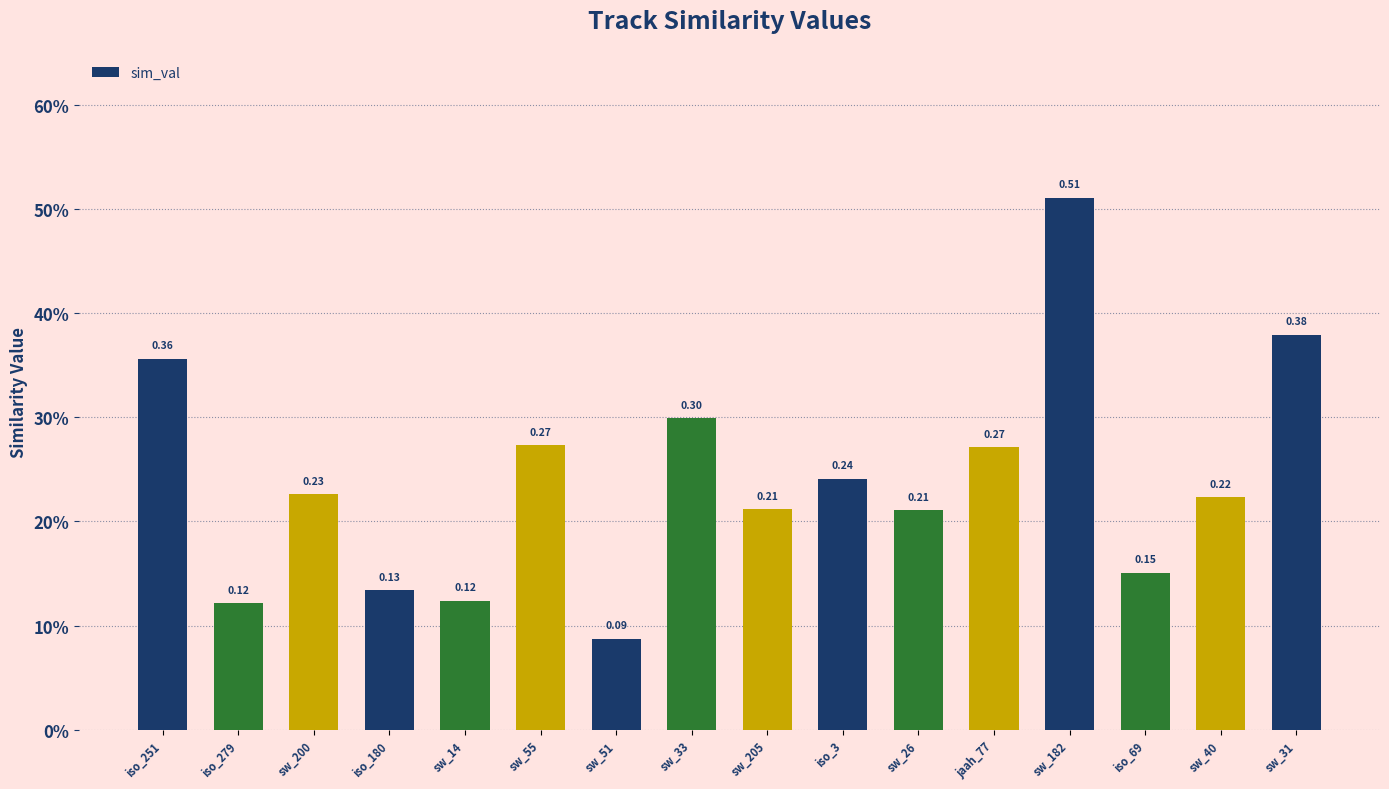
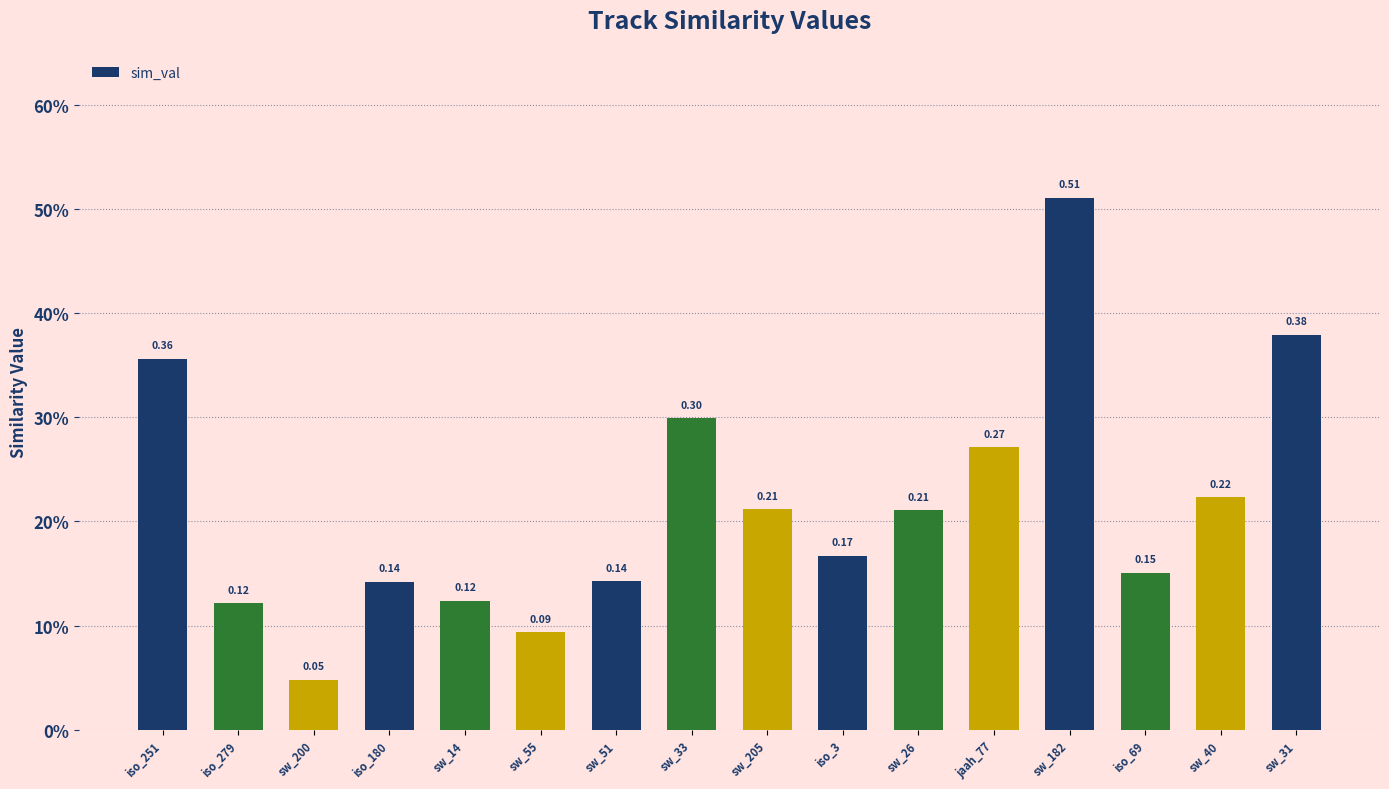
  {
    "iso_251": 0.36,
    "iso_279": 0.12,
-   "sw_200": 0.23,
-   "iso_180": 0.13,
+   "sw_200": 0.05,
+   "iso_180": 0.14,
    "sw_14": 0.12,
-   "sw_55": 0.27,
-   "sw_51": 0.09,
+   "sw_55": 0.09,
+   "sw_51": 0.14,
    "sw_33": 0.30,
    "sw_205": 0.21,
-   "iso_3": 0.24,
+   "iso_3": 0.17,
    "sw_26": 0.21,
    "jaah_77": 0.27,
    "sw_182": 0.51,
    "iso_69": 0.15,
    "sw_40": 0.22,
    "sw_31": 0.38
  }
